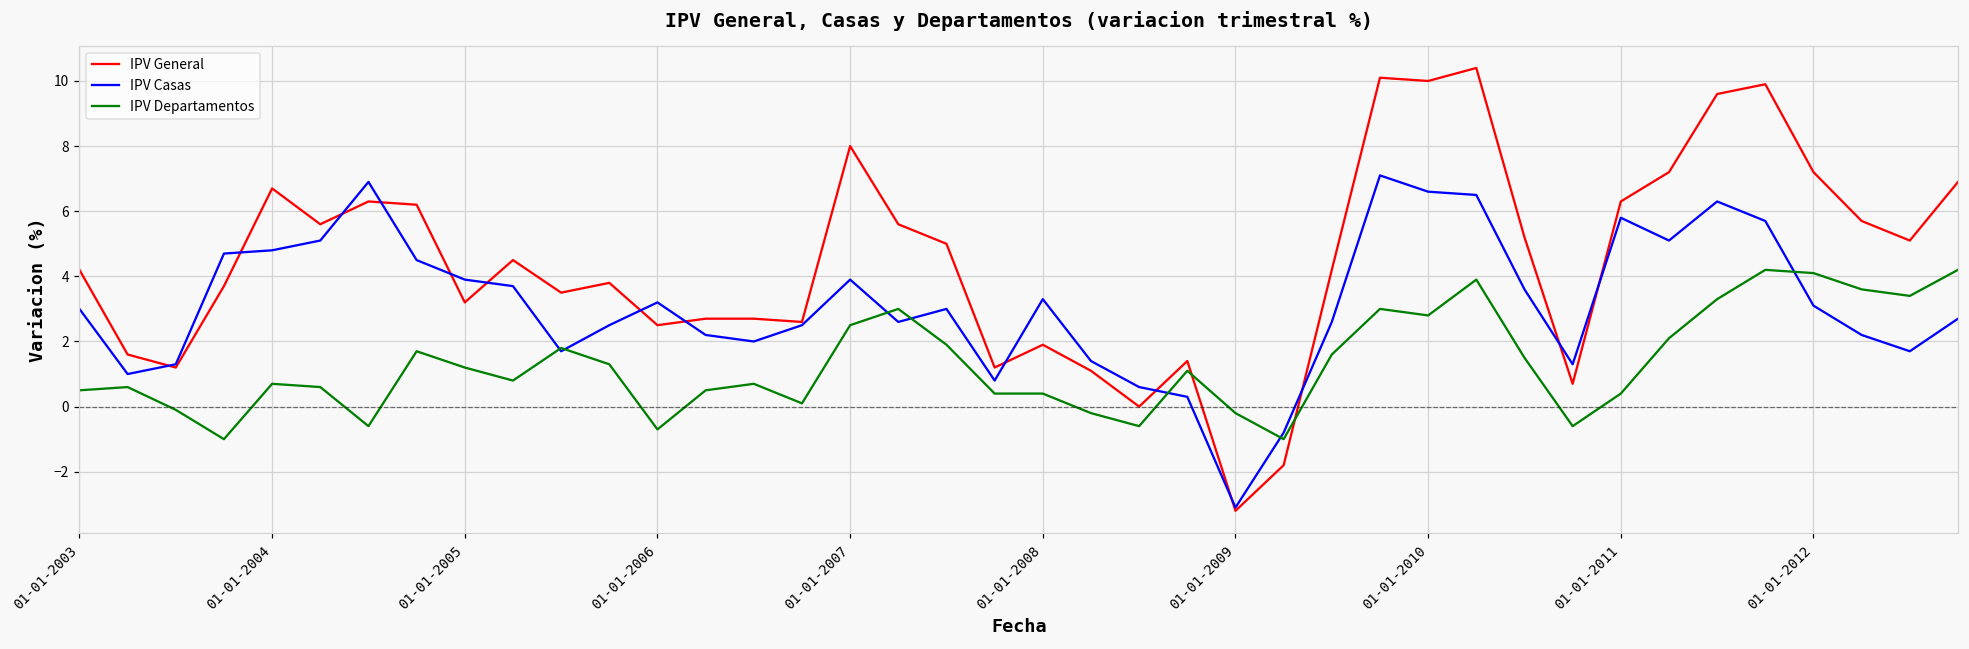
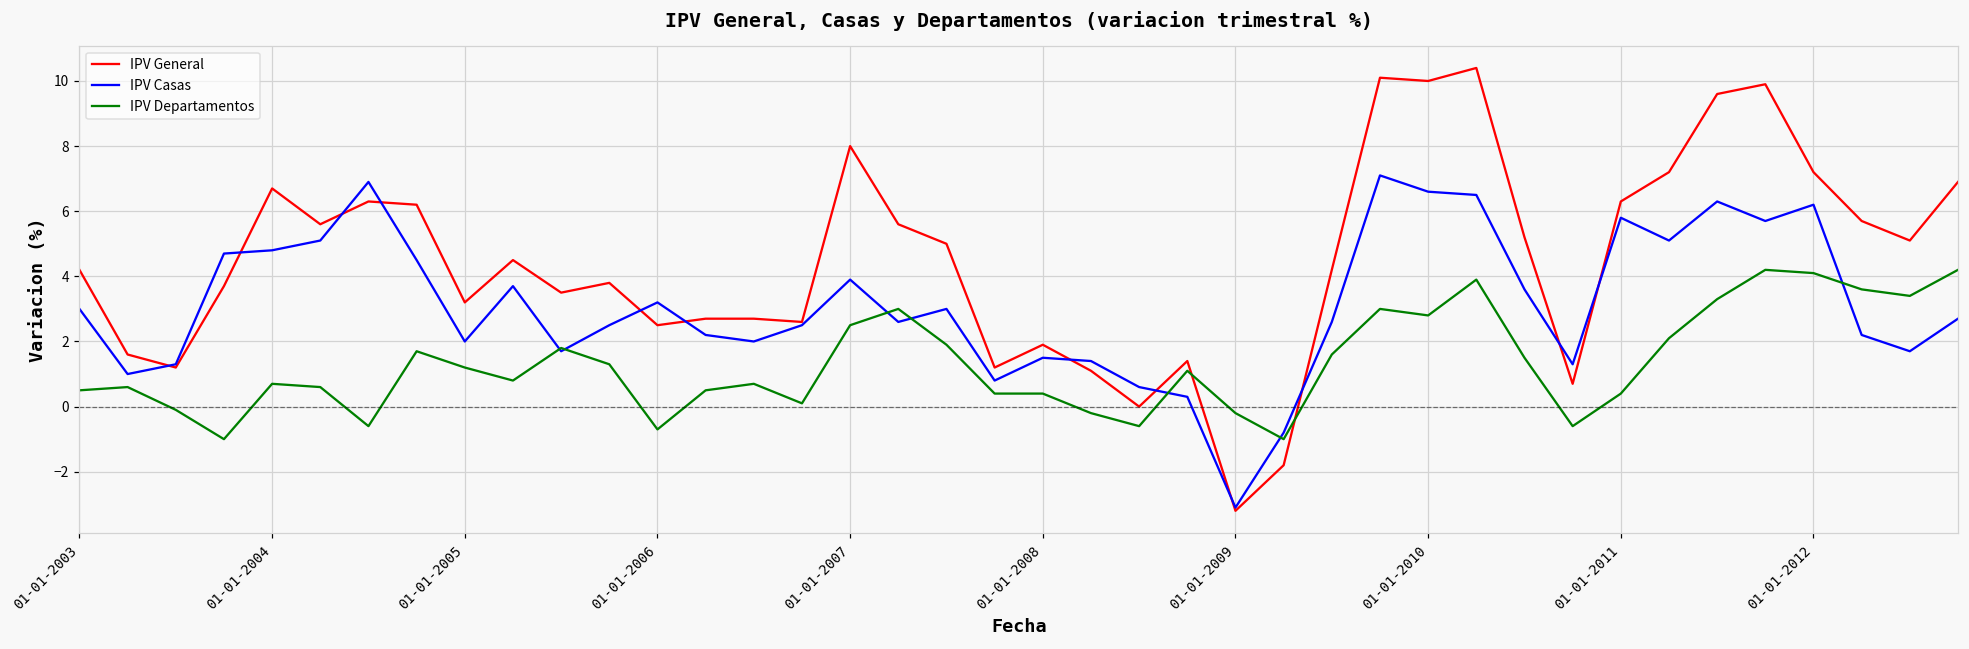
  {
    "IPV General": {
      "01-01-2003": 4.2,
      "01-01-2004": 6.7,
      "01-01-2005": 3.2,
      "01-01-2006": 2.5,
      "01-01-2007": 8.0,
      "01-01-2008": 1.9,
      "01-01-2009": -3.2,
      "01-01-2010": 10.0,
      "01-01-2011": 6.3,
      "01-01-2012": 7.2
    },
    "IPV Casas": {
      "01-01-2003": 3.0,
      "01-01-2004": 4.8,
-     "01-01-2005": 3.9,
+     "01-01-2005": 2.0,
      "01-01-2006": 3.2,
      "01-01-2007": 3.9,
-     "01-01-2008": 3.3,
+     "01-01-2008": 1.5,
      "01-01-2009": -3.1,
      "01-01-2010": 6.6,
      "01-01-2011": 5.8,
-     "01-01-2012": 3.1
+     "01-01-2012": 6.2
    },
    "IPV Departamentos": {
      "01-01-2003": 0.5,
      "01-01-2004": 0.7,
      "01-01-2005": 1.2,
      "01-01-2006": -0.7,
      "01-01-2007": 2.5,
      "01-01-2008": 0.4,
      "01-01-2009": -0.2,
      "01-01-2010": 2.8,
      "01-01-2011": 0.4,
      "01-01-2012": 4.1
    }
  }
